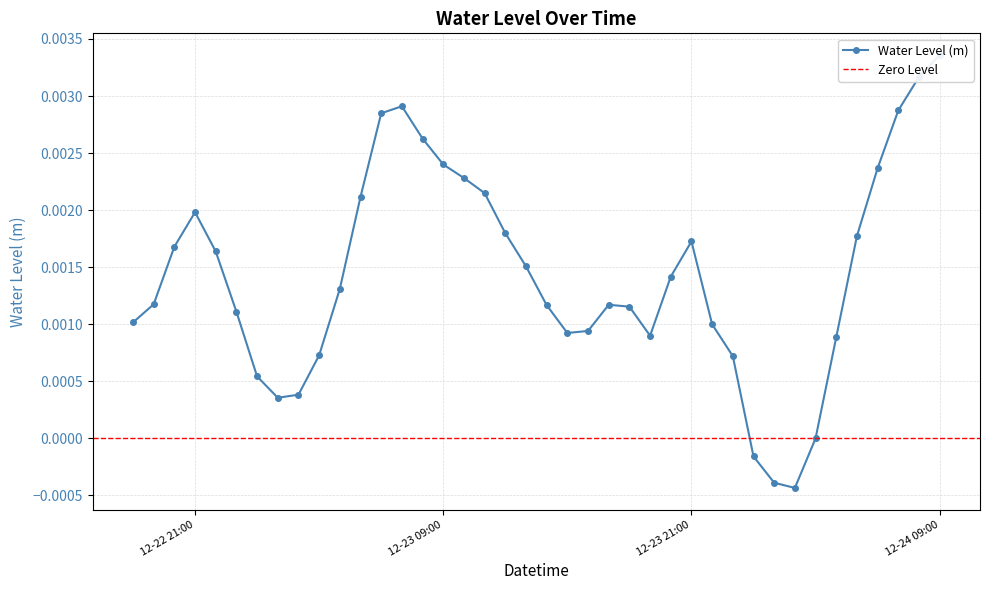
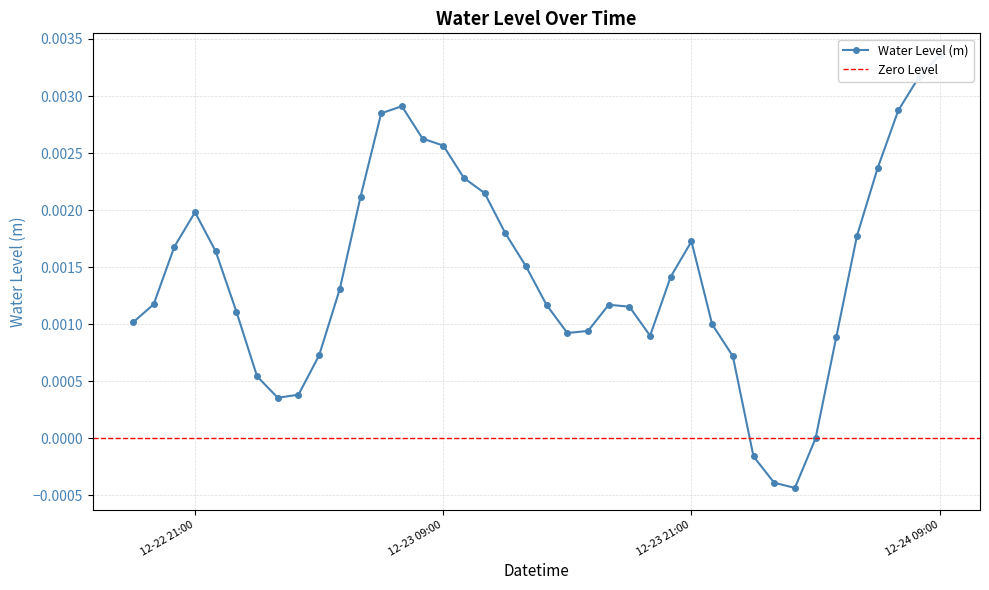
  {
    "12-22 21:00": 0.00198,
-   "12-23 09:00": 0.00240,
+   "12-23 09:00": 0.00257,
    "12-23 21:00": 0.00172
  }
